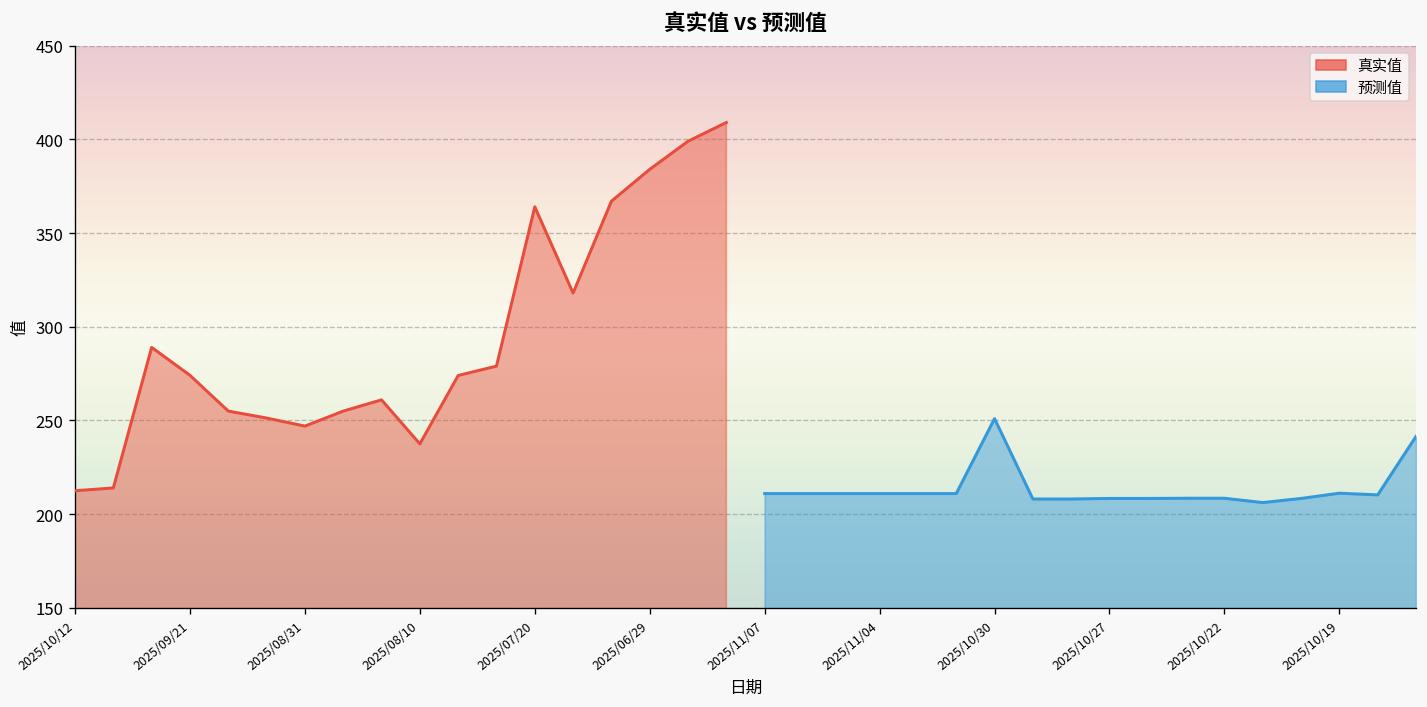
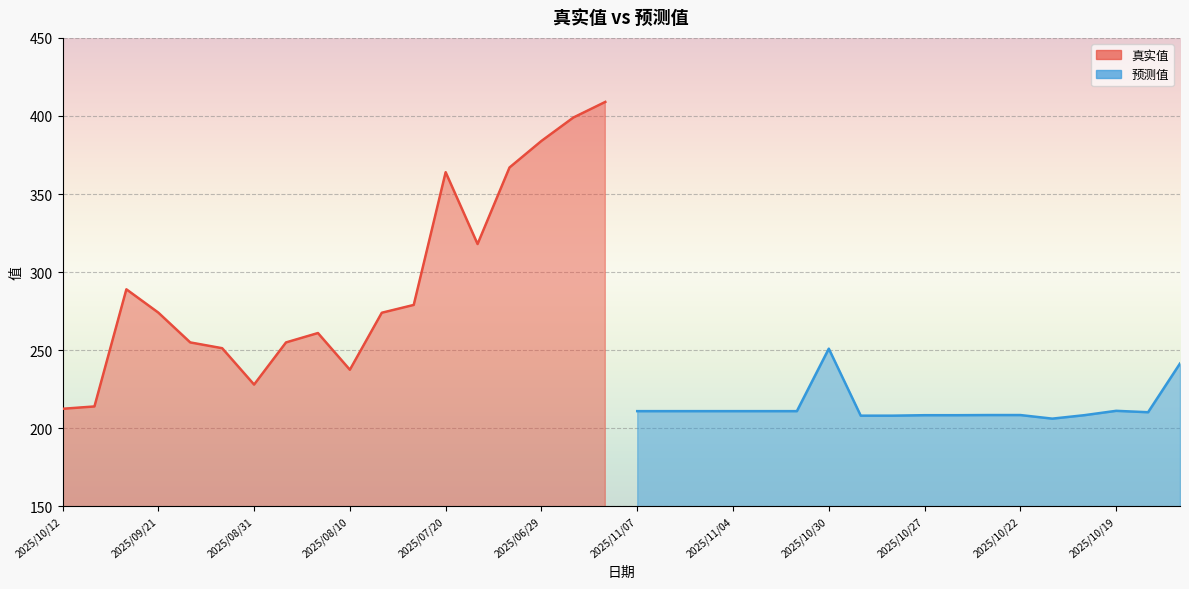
  {
    "真实值": {
      "2025/10/12": 213,
      "2025/09/21": 274,
-     "2025/08/31": 247,
+     "2025/08/31": 228,
      "2025/08/10": 238,
      "2025/07/20": 364,
      "2025/06/29": 384
    },
    "预测值": {
      "2025/11/07": 211,
      "2025/11/04": 211,
      "2025/10/30": 251,
      "2025/10/27": 208,
      "2025/10/22": 209,
      "2025/10/19": 211
    }
  }
